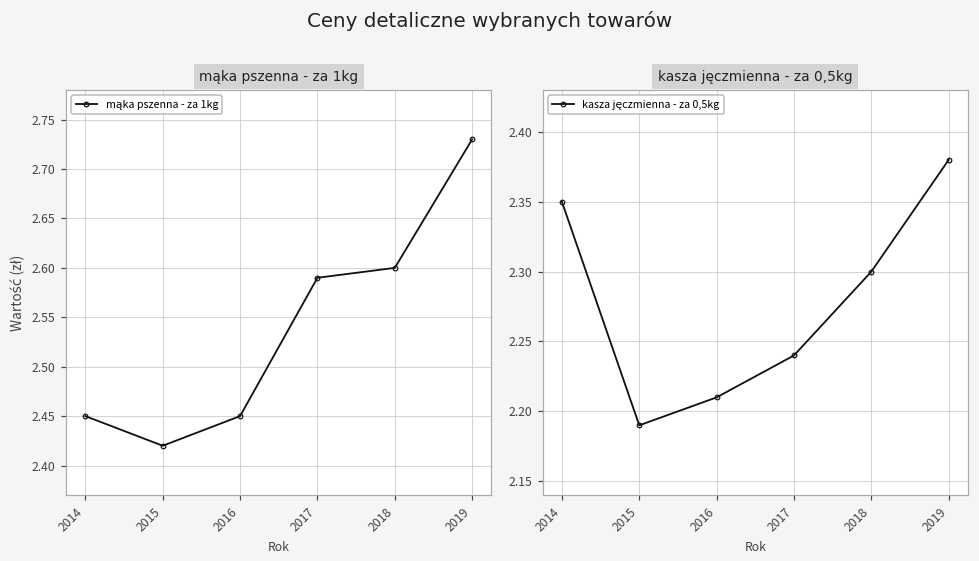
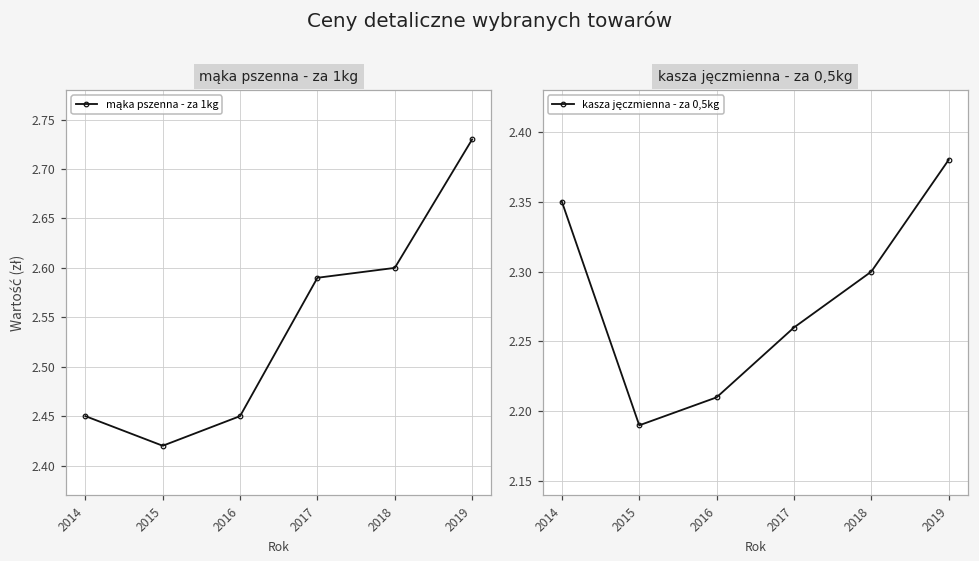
  {
    "mąka pszenna - za 1kg": {
      "2014": 2.45,
      "2015": 2.42,
      "2016": 2.45,
      "2017": 2.59,
      "2018": 2.60,
      "2019": 2.73
    },
    "kasza jęczmienna - za 0,5kg": {
      "2014": 2.35,
      "2015": 2.19,
      "2016": 2.21,
-     "2017": 2.24,
+     "2017": 2.26,
      "2018": 2.30,
      "2019": 2.38
    }
  }
